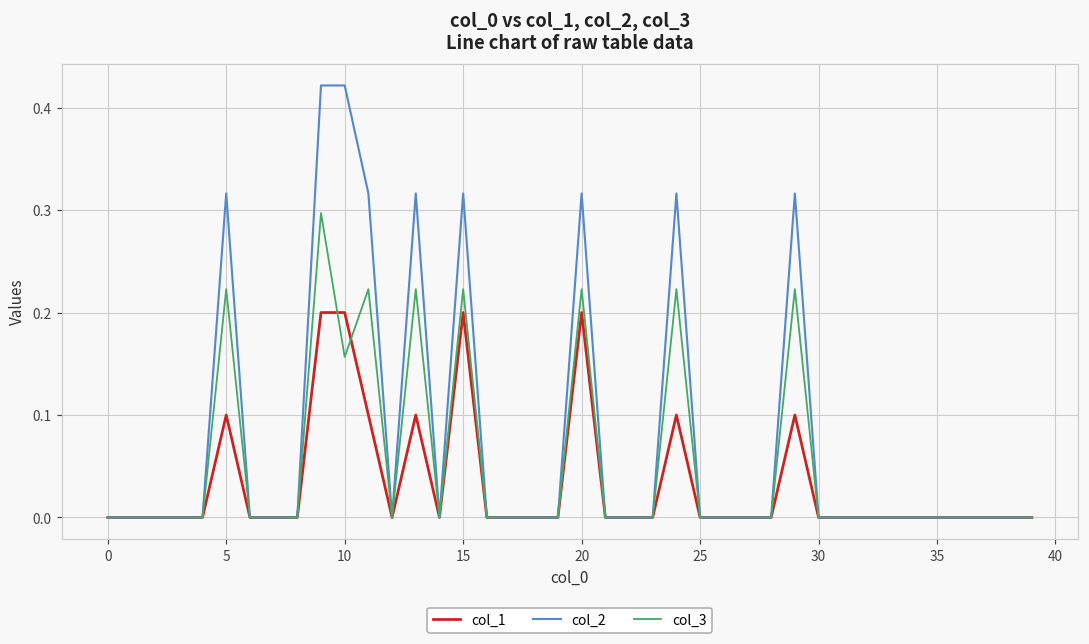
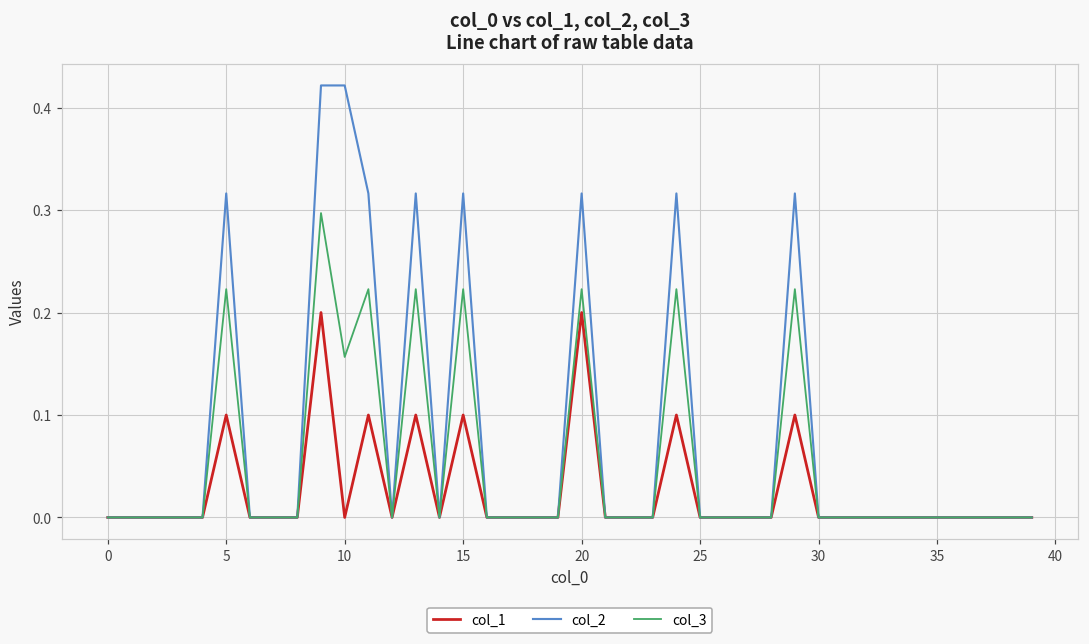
  {
    "col_1": {
      "5": 0.1,
-     "10": 0.2,
-     "15": 0.2,
+     "10": 0.0,
+     "15": 0.1,
      "20": 0.2
    },
    "col_2": {
      "5": 0.32,
      "10": 0.42,
      "15": 0.32,
      "20": 0.32
    },
    "col_3": {
      "5": 0.22,
      "10": 0.16,
      "15": 0.22,
      "20": 0.22
    }
  }
